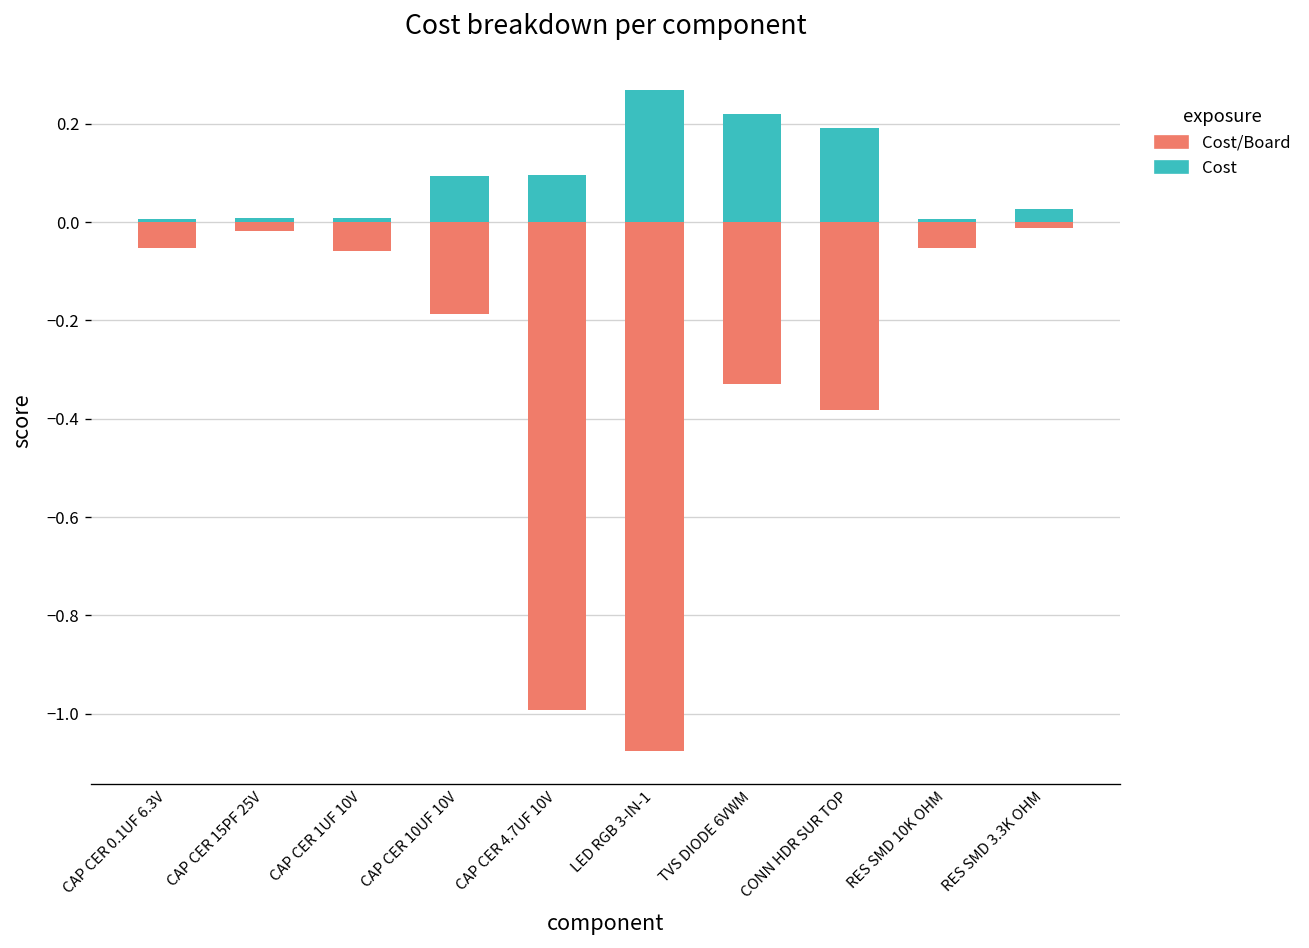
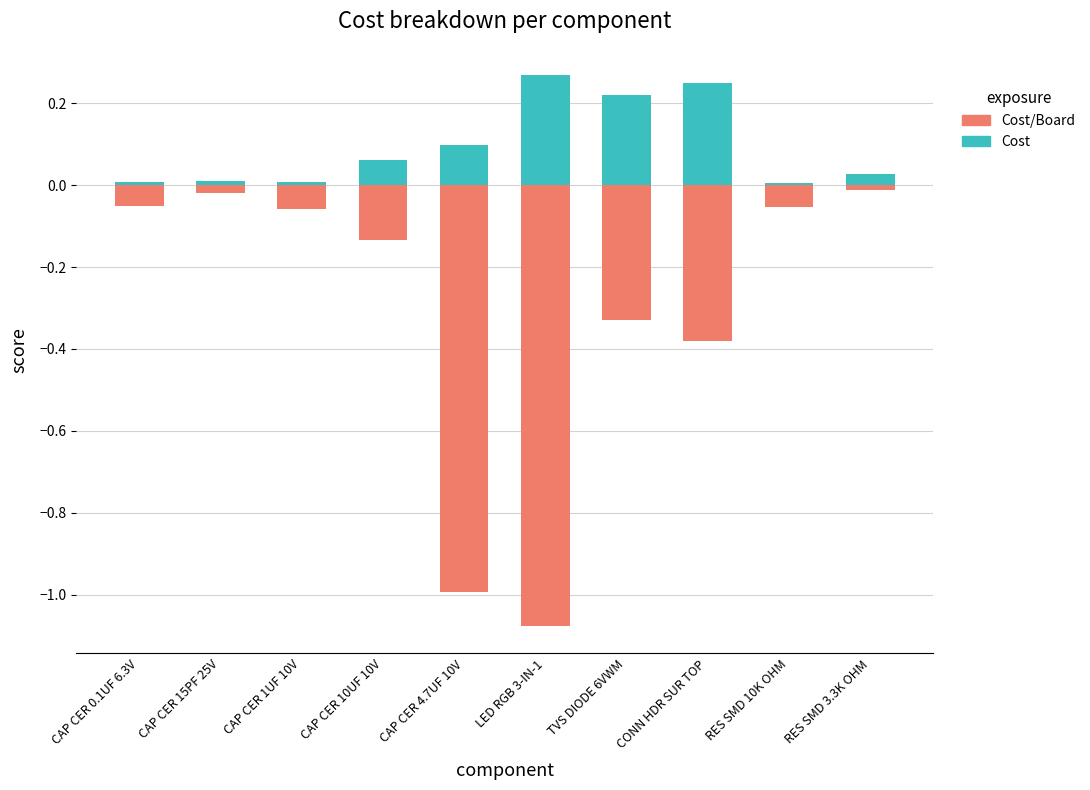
  {
    "Cost/Board": {
      "CAP CER 0.1UF 6.3V": -0.05,
      "CAP CER 15PF 25V": -0.02,
      "CAP CER 1UF 10V": -0.06,
-     "CAP CER 10UF 10V": -0.19,
+     "CAP CER 10UF 10V": -0.13,
      "CAP CER 4.7UF 10V": -0.99,
      "LED RGB 3-IN-1": -1.08,
      "TVS DIODE 6VWM": -0.33,
      "CONN HDR SUR TOP": -0.38,
      "RES SMD 10K OHM": -0.05,
      "RES SMD 3.3K OHM": -0.01
    },
    "Cost": {
      "CAP CER 0.1UF 6.3V": 0.01,
      "CAP CER 15PF 25V": 0.01,
      "CAP CER 1UF 10V": 0.01,
-     "CAP CER 10UF 10V": 0.09,
+     "CAP CER 10UF 10V": 0.06,
      "CAP CER 4.7UF 10V": 0.10,
      "LED RGB 3-IN-1": 0.27,
      "TVS DIODE 6VWM": 0.22,
-     "CONN HDR SUR TOP": 0.19,
+     "CONN HDR SUR TOP": 0.25,
      "RES SMD 3.3K OHM": 0.03
    }
  }
